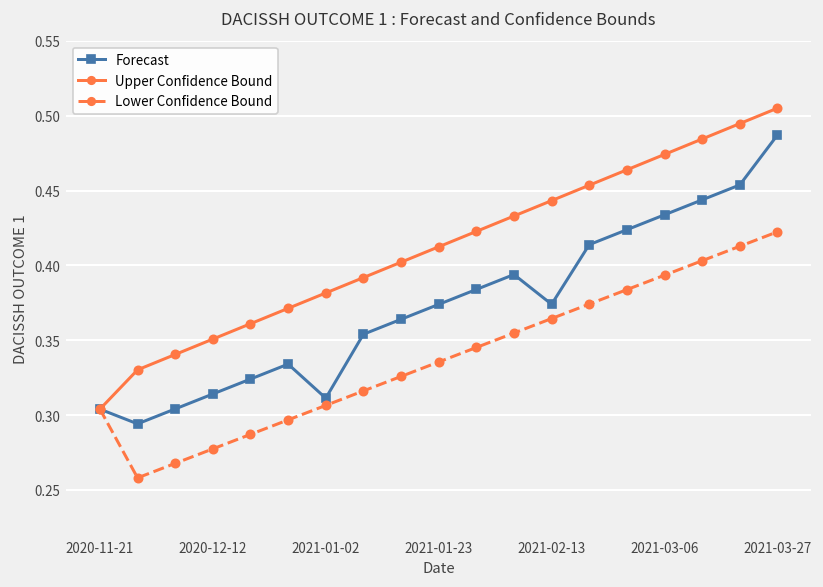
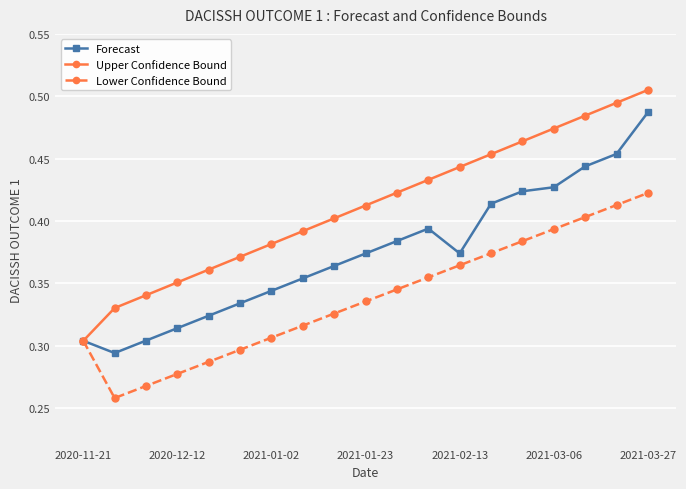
  {
    "Forecast": {
      "2020-12-12": 0.314,
-     "2021-01-02": 0.311,
+     "2021-01-02": 0.344,
      "2021-01-23": 0.374,
      "2021-02-13": 0.374,
-     "2021-03-06": 0.434,
+     "2021-03-06": 0.427,
      "2021-03-27": 0.487
    }
  }
